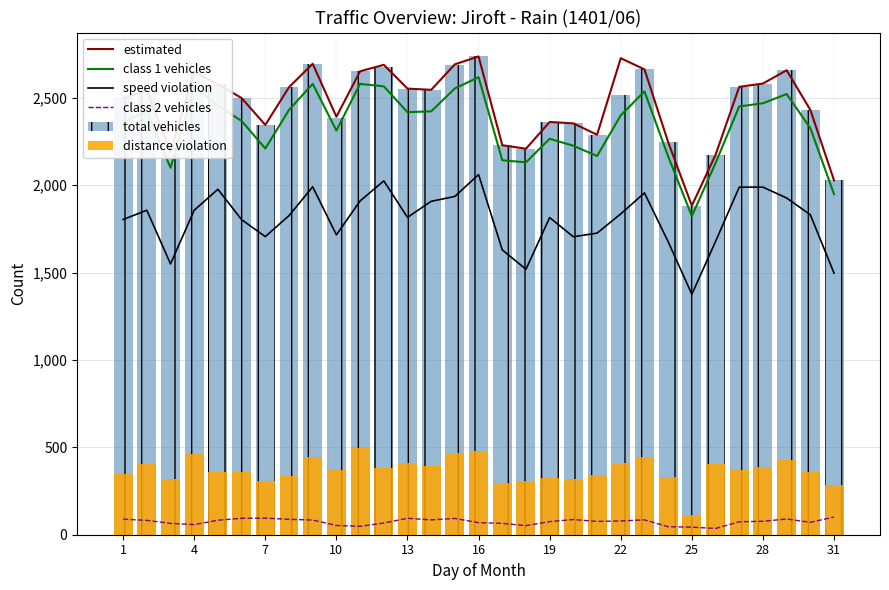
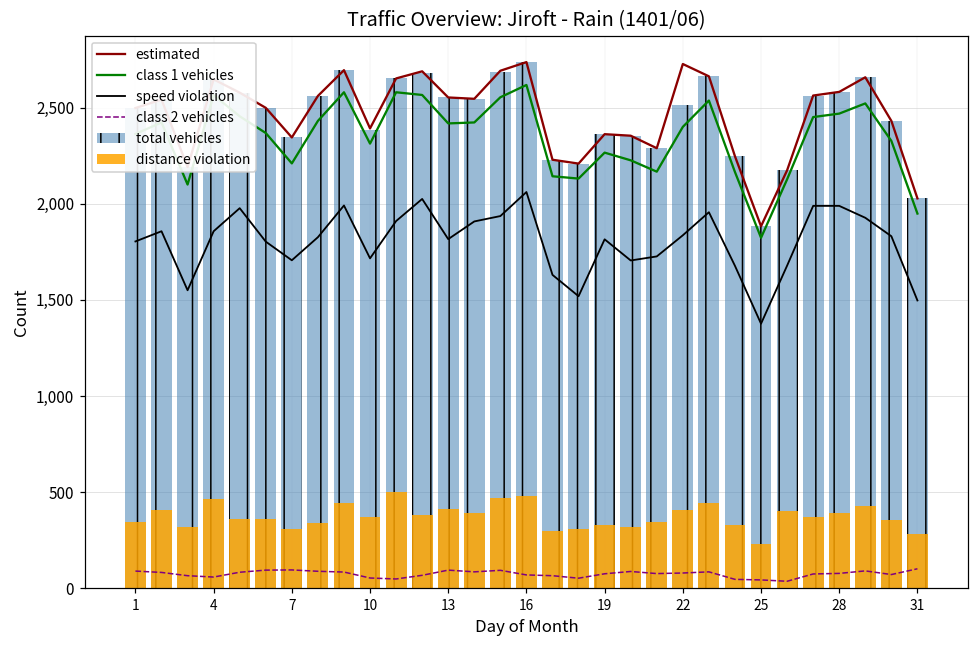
  {
    "estimated": {
      "7": "2,350",
      "10": "2,390",
      "13": "2,550",
      "16": "2,740",
      "19": "2,360",
      "22": "2,730",
      "25": "1,880",
      "28": "2,580",
      "31": "2,030"
    },
    "total vehicles": {
      "7": "2,350",
      "10": "2,390",
      "13": "2,550",
      "16": "2,740",
      "19": "2,360",
      "22": "2,520",
      "25": "1,880",
      "28": "2,580",
      "31": "2,030"
    },
    "class 1 vehicles": {
      "7": "2,210",
      "10": "2,310",
      "13": "2,420",
      "16": "2,620",
      "19": "2,270",
      "22": "2,400",
      "25": "1,820",
      "28": "2,470",
      "31": "1,950"
    },
    "distance violation": {
-     "25": "110"
+     "25": "230"
    },
    "speed violation": {
      "1": "1,800",
      "4": "1,860",
      "7": "1,710",
      "10": "1,720",
      "13": "1,820",
      "16": "2,060",
      "19": "1,820",
      "22": "1,840",
      "25": "1,380",
      "28": "1,990",
      "31": "1,500"
    },
    "class 2 vehicles": {
      "1": "90",
      "4": "60",
      "7": "100",
      "10": "50",
      "13": "90",
      "16": "70",
      "19": "80",
      "22": "80",
      "25": "40",
      "28": "80",
      "31": "100"
    }
  }
